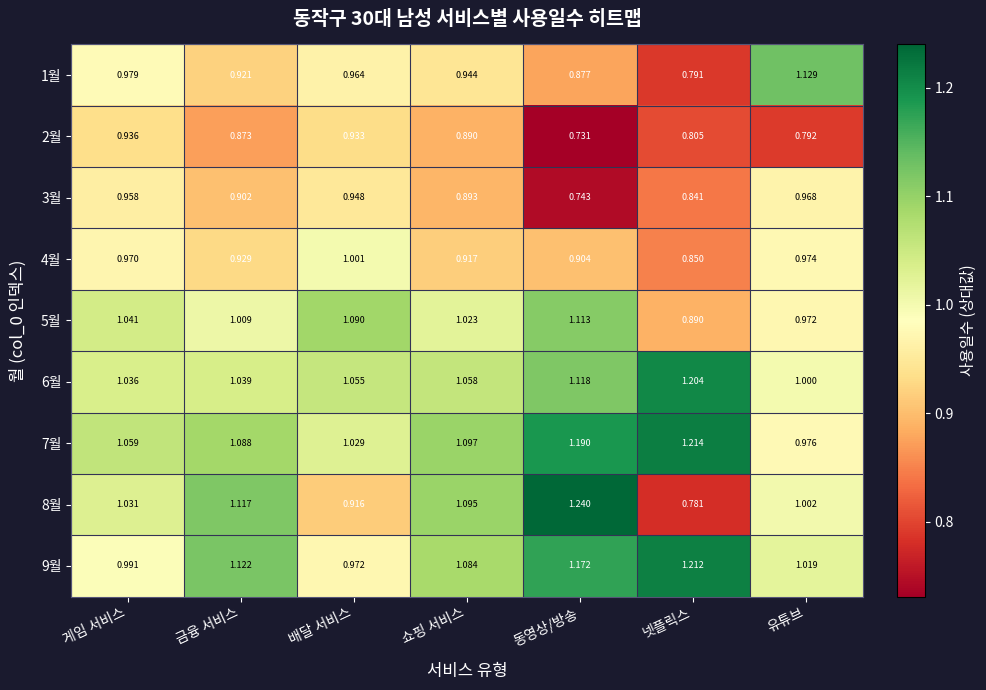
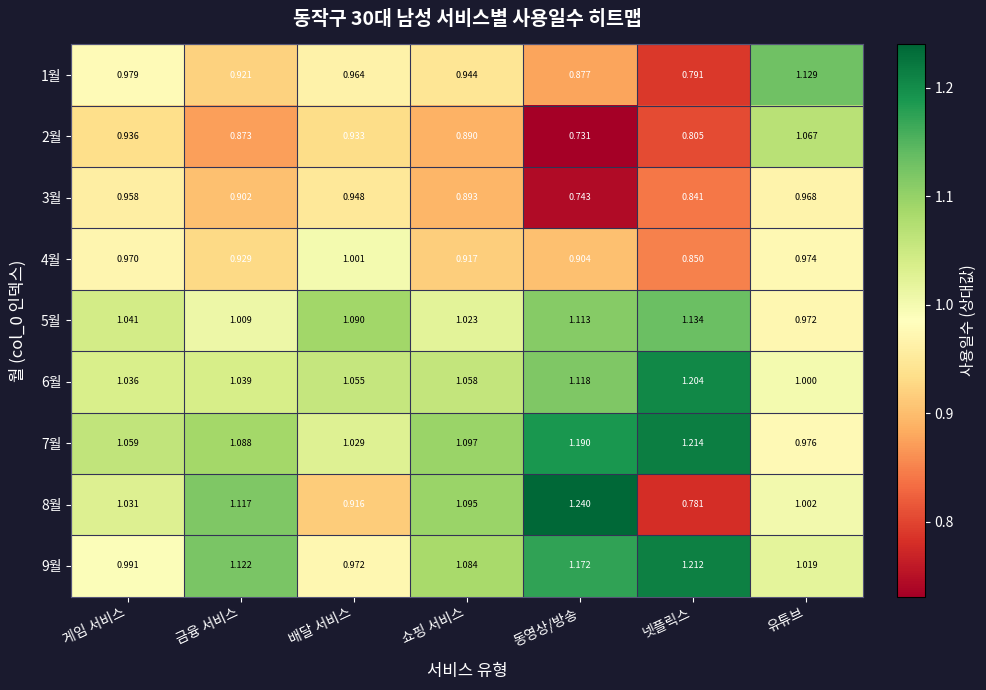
  {
    "1월": {
      "게임 서비스": 0.979,
      "금융 서비스": 0.921,
      "배달 서비스": 0.964,
      "쇼핑 서비스": 0.944,
      "동영상/방송": 0.877,
      "넷플릭스": 0.791,
      "유튜브": 1.129
    },
    "2월": {
      "게임 서비스": 0.936,
      "금융 서비스": 0.873,
      "배달 서비스": 0.933,
      "쇼핑 서비스": 0.890,
      "동영상/방송": 0.731,
      "넷플릭스": 0.805,
-     "유튜브": 0.792
+     "유튜브": 1.067
    },
    "3월": {
      "게임 서비스": 0.958,
      "금융 서비스": 0.902,
      "배달 서비스": 0.948,
      "쇼핑 서비스": 0.893,
      "동영상/방송": 0.743,
      "넷플릭스": 0.841,
      "유튜브": 0.968
    },
    "4월": {
      "게임 서비스": 0.970,
      "금융 서비스": 0.929,
      "배달 서비스": 1.001,
      "쇼핑 서비스": 0.917,
      "동영상/방송": 0.904,
      "넷플릭스": 0.850,
      "유튜브": 0.974
    },
    "5월": {
      "게임 서비스": 1.041,
      "금융 서비스": 1.009,
      "배달 서비스": 1.090,
      "쇼핑 서비스": 1.023,
      "동영상/방송": 1.113,
-     "넷플릭스": 0.890,
+     "넷플릭스": 1.134,
      "유튜브": 0.972
    },
    "6월": {
      "게임 서비스": 1.036,
      "금융 서비스": 1.039,
      "배달 서비스": 1.055,
      "쇼핑 서비스": 1.058,
      "동영상/방송": 1.118,
      "넷플릭스": 1.204,
      "유튜브": 1.000
    },
    "7월": {
      "게임 서비스": 1.059,
      "금융 서비스": 1.088,
      "배달 서비스": 1.029,
      "쇼핑 서비스": 1.097,
      "동영상/방송": 1.190,
      "넷플릭스": 1.214,
      "유튜브": 0.976
    },
    "8월": {
      "게임 서비스": 1.031,
      "금융 서비스": 1.117,
      "배달 서비스": 0.916,
      "쇼핑 서비스": 1.095,
      "동영상/방송": 1.240,
      "넷플릭스": 0.781,
      "유튜브": 1.002
    },
    "9월": {
      "게임 서비스": 0.991,
      "금융 서비스": 1.122,
      "배달 서비스": 0.972,
      "쇼핑 서비스": 1.084,
      "동영상/방송": 1.172,
      "넷플릭스": 1.212,
      "유튜브": 1.019
    }
  }
